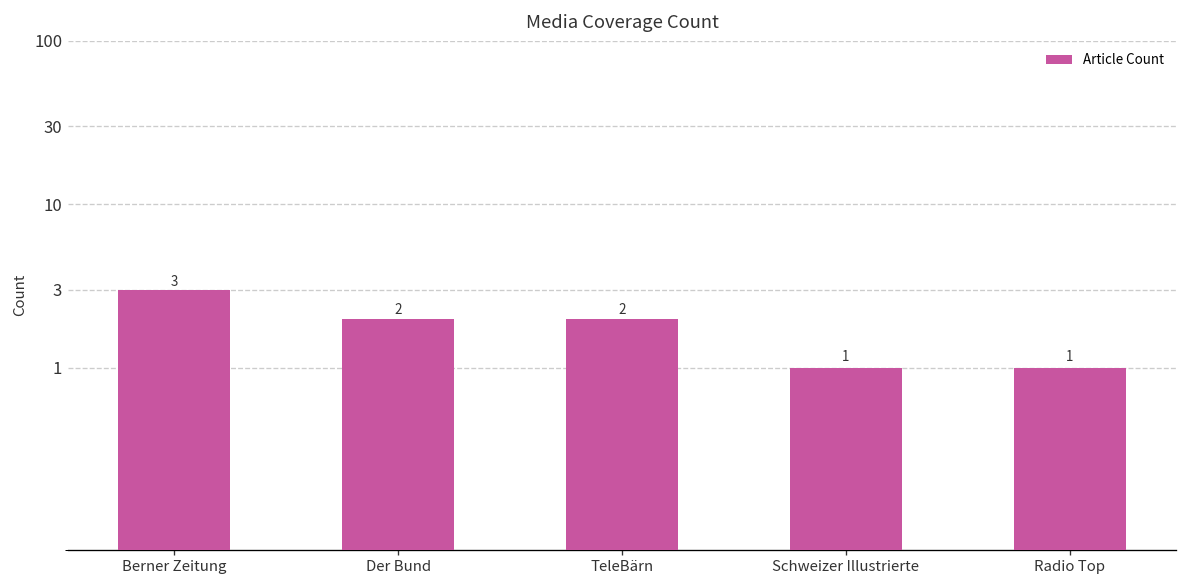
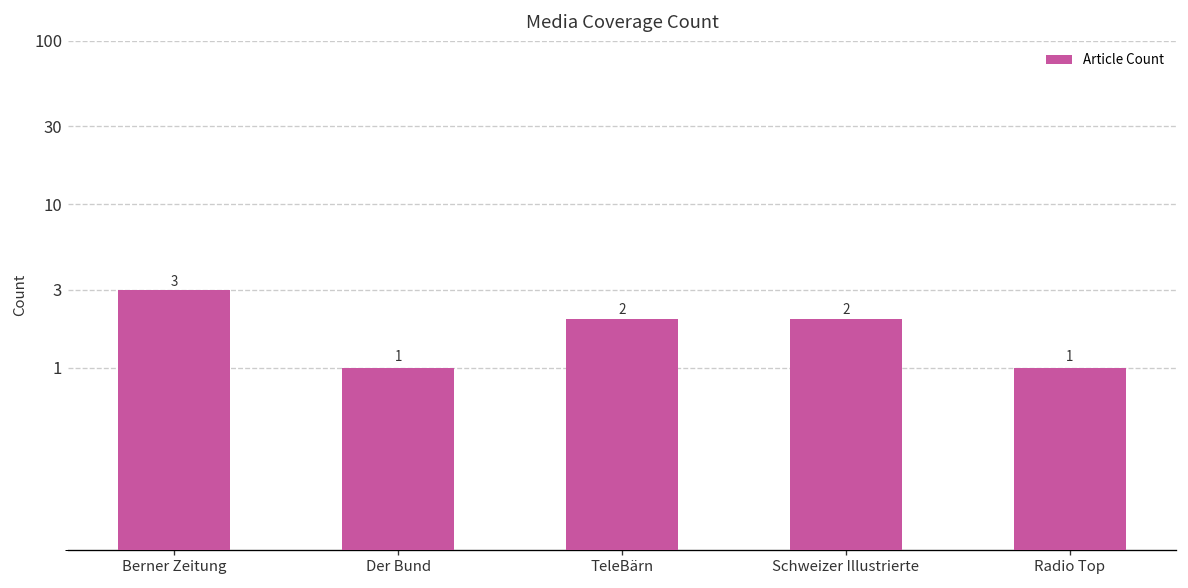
  {
    "Berner Zeitung": 3,
-   "Der Bund": 2,
+   "Der Bund": 1,
    "TeleBärn": 2,
-   "Schweizer Illustrierte": 1,
+   "Schweizer Illustrierte": 2,
    "Radio Top": 1
  }
